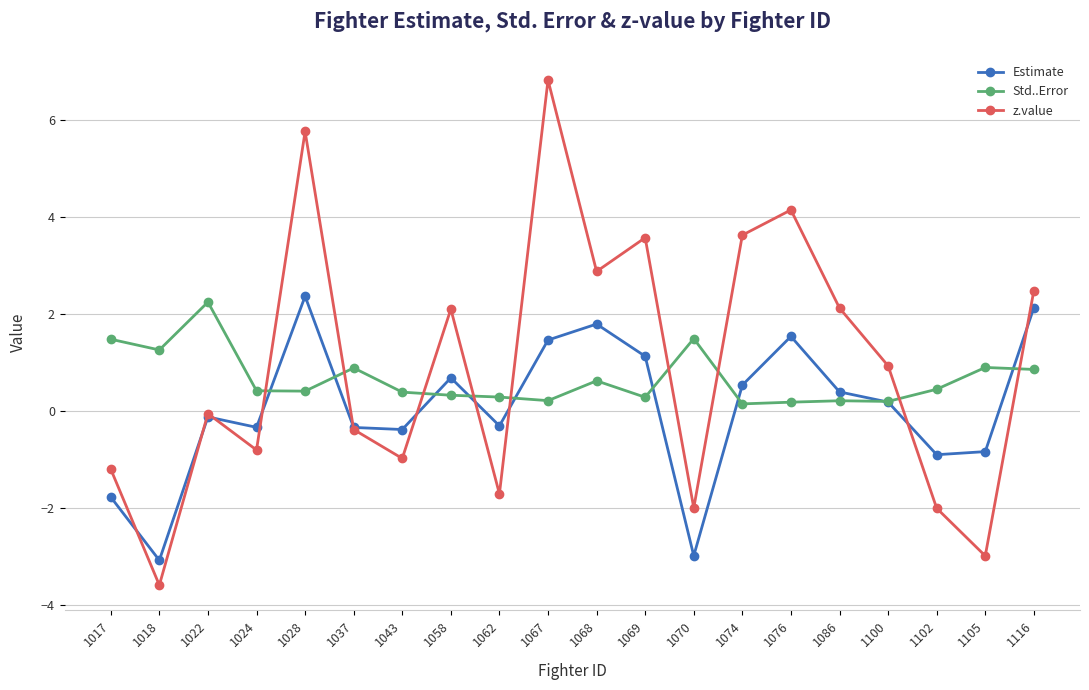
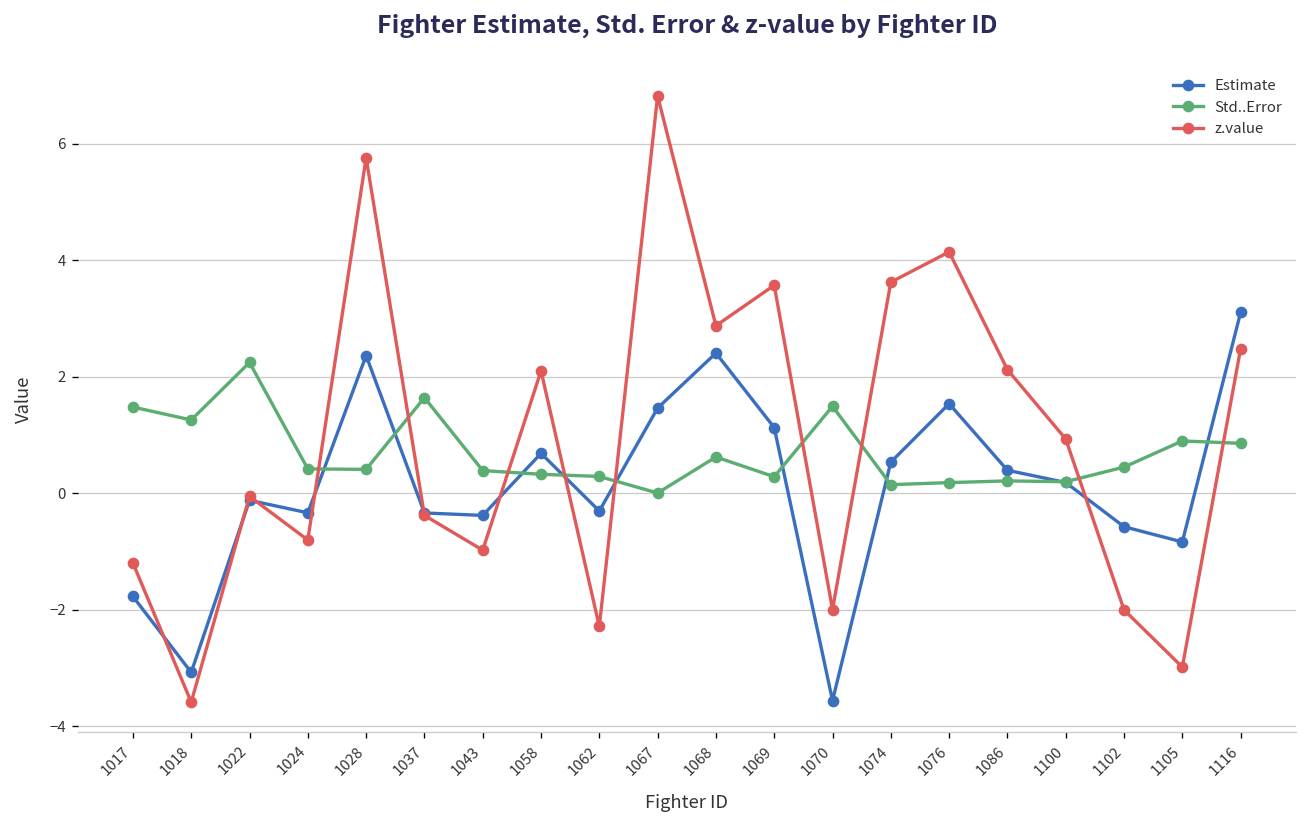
  {
    "Estimate": {
      "1017": -1.8,
      "1018": -3.1,
      "1022": -0.1,
      "1024": -0.3,
      "1028": 2.4,
      "1043": -0.4,
      "1058": 0.7,
      "1062": -0.3,
      "1067": 1.5,
-     "1068": 1.8,
+     "1068": 2.4,
      "1069": 1.1,
-     "1070": -3.0,
+     "1070": -3.6,
      "1074": 0.5,
      "1076": 1.5,
      "1086": 0.4,
-     "1102": -0.9,
+     "1102": -0.6,
      "1105": -0.8,
-     "1116": 2.1
+     "1116": 3.1
    },
    "Std..Error": {
      "1017": 1.5,
      "1018": 1.3,
      "1022": 2.2,
      "1024": 0.4,
      "1028": 0.4,
-     "1037": 0.9,
+     "1037": 1.6,
      "1043": 0.4,
      "1058": 0.3,
      "1062": 0.3,
-     "1067": 0.2,
+     "1067": 0.0,
      "1068": 0.6,
      "1069": 0.3,
      "1070": 1.5,
      "1074": 0.1,
      "1076": 0.2,
      "1086": 0.2,
      "1102": 0.4,
      "1105": 0.9,
      "1116": 0.9
    },
    "z.value": {
      "1017": -1.2,
      "1018": -3.6,
      "1022": -0.1,
      "1024": -0.8,
      "1028": 5.8,
      "1043": -1.0,
      "1058": 2.1,
-     "1062": -1.7,
+     "1062": -2.3,
      "1067": 6.8,
      "1068": 2.9,
      "1069": 3.6,
      "1070": -2.0,
      "1074": 3.6,
      "1076": 4.1,
      "1086": 2.1,
      "1100": 0.9,
      "1102": -2.0,
      "1105": -3.0,
      "1116": 2.5
    }
  }
